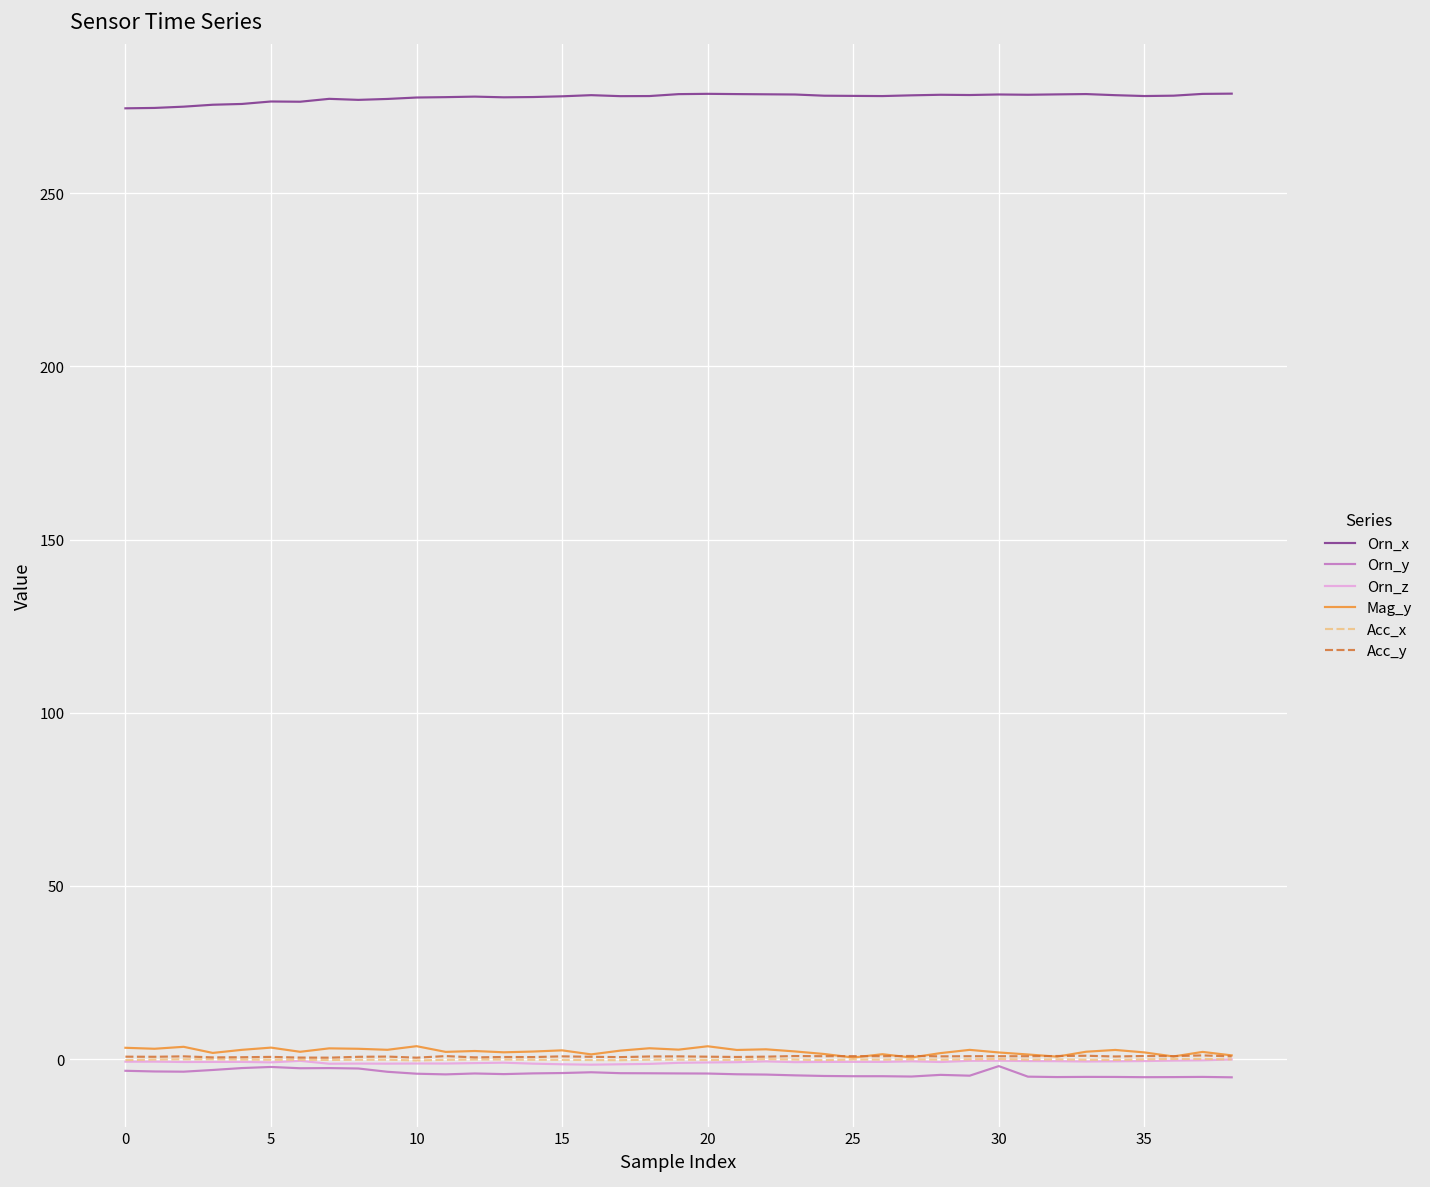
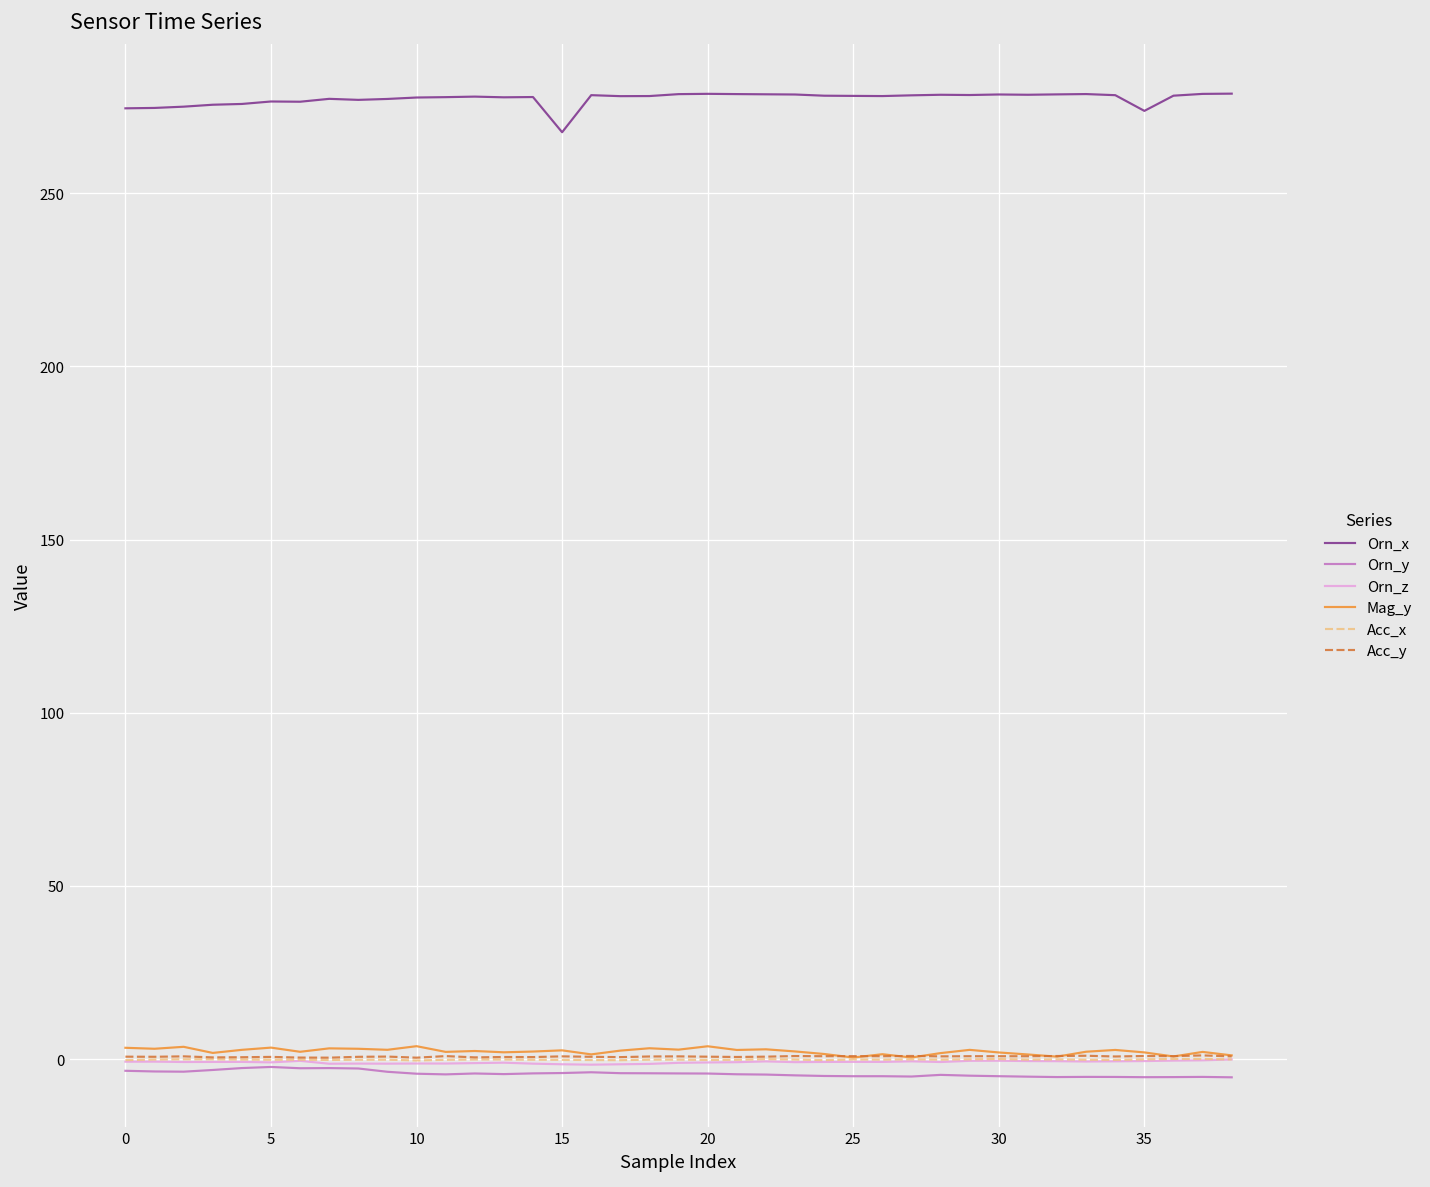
  {
    "Orn_x": {
      "0": 274,
      "5": 276,
      "10": 278,
-     "15": 278,
+     "15": 268,
      "20": 279,
      "25": 278,
      "30": 278,
-     "35": 278
+     "35": 274
    },
    "Orn_y": {
      "0": -3,
      "5": -2,
      "10": -4,
      "15": -4,
      "20": -4,
      "25": -5,
-     "30": -2,
+     "30": -5,
      "35": -5
    },
    "Orn_z": {
      "15": -1
    },
    "Acc_x": {
      "15": 0
    }
  }
